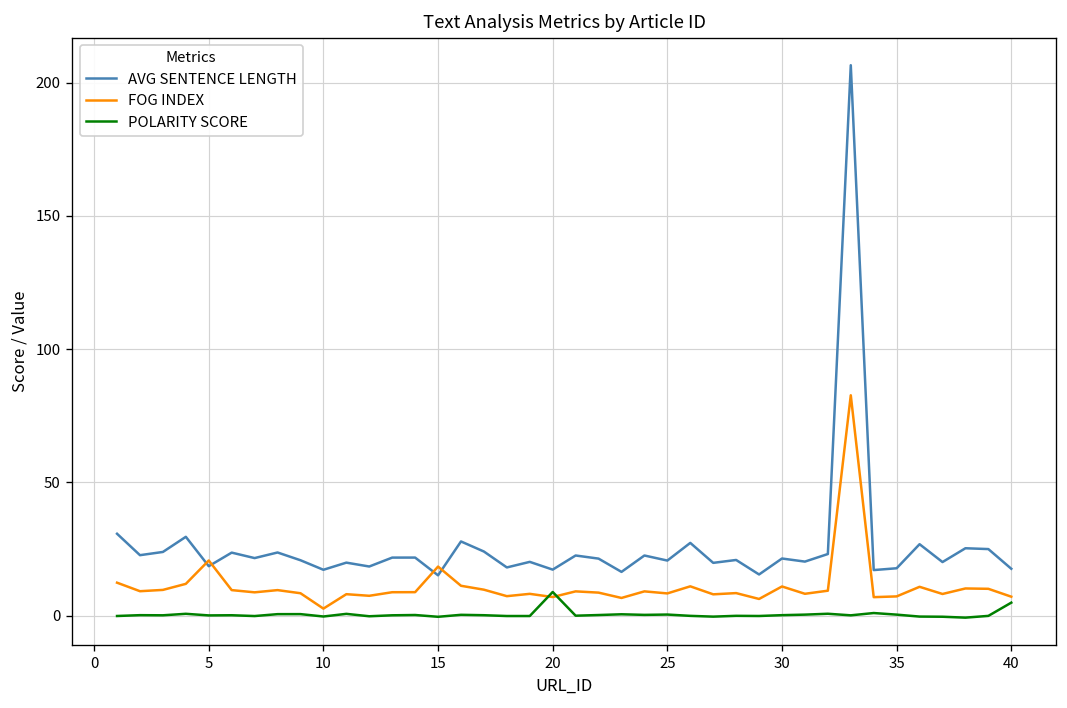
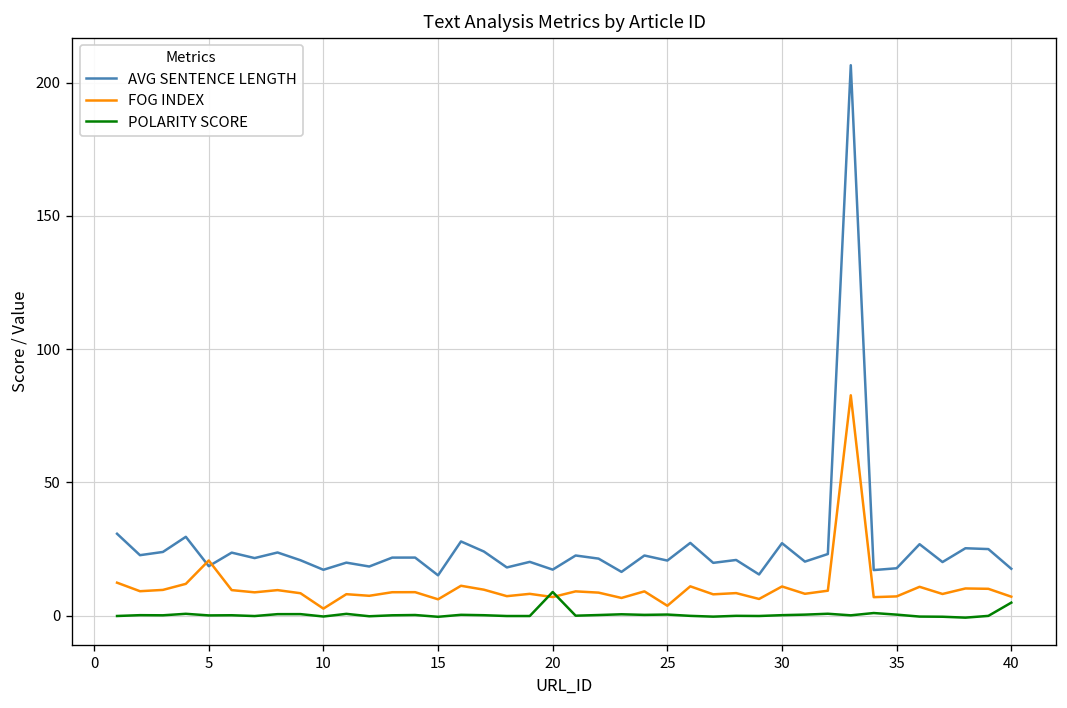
  {
    "AVG SENTENCE LENGTH": {
      "5": 19,
      "10": 17,
      "15": 15,
      "20": 17,
      "25": 21,
-     "30": 21,
+     "30": 27,
      "35": 18,
      "40": 18
    },
    "FOG INDEX": {
      "5": 21,
      "10": 3,
-     "15": 18,
+     "15": 6,
      "20": 7,
-     "25": 8,
+     "25": 4,
      "30": 11,
      "35": 7,
      "40": 7
    },
    "POLARITY SCORE": {
      "5": 0,
      "10": 0,
      "15": 0,
      "20": 9,
      "25": 0,
      "30": 0,
      "35": 0,
      "40": 5
    }
  }
